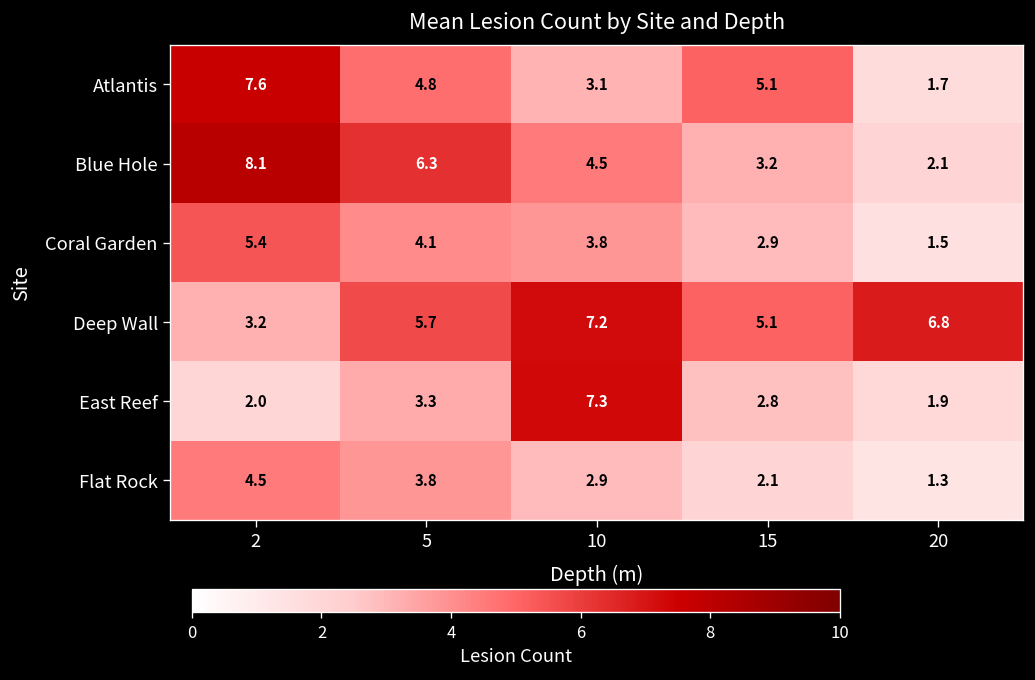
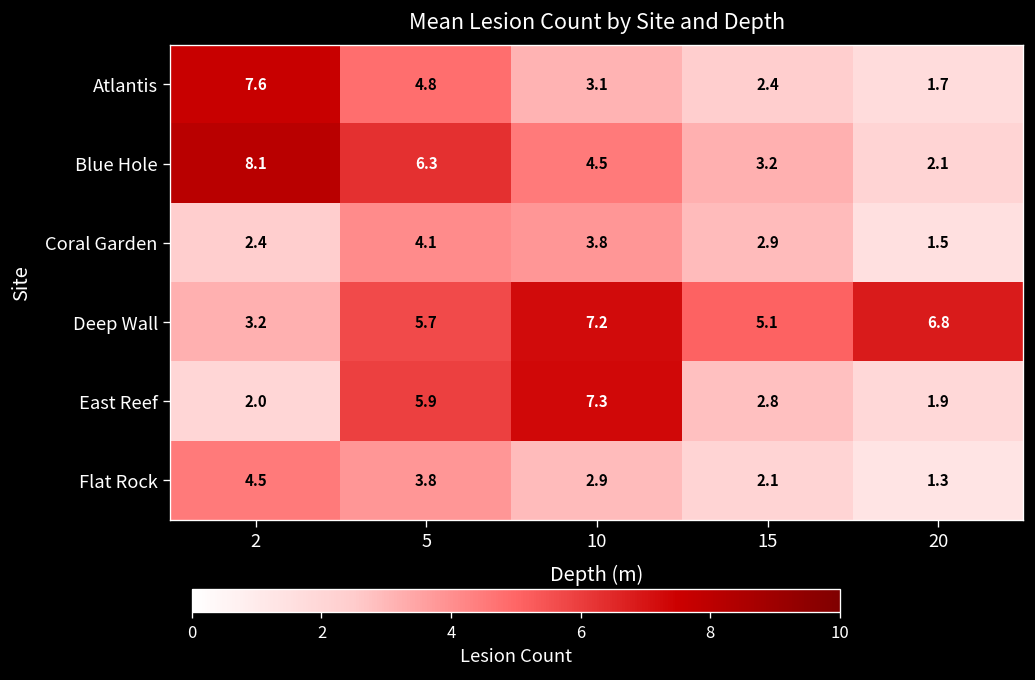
  {
    "Atlantis": {
      "2": 7.6,
      "5": 4.8,
      "10": 3.1,
-     "15": 5.1,
+     "15": 2.4,
      "20": 1.7
    },
    "Blue Hole": {
      "2": 8.1,
      "5": 6.3,
      "10": 4.5,
      "15": 3.2,
      "20": 2.1
    },
    "Coral Garden": {
-     "2": 5.4,
+     "2": 2.4,
      "5": 4.1,
      "10": 3.8,
      "15": 2.9,
      "20": 1.5
    },
    "Deep Wall": {
      "2": 3.2,
      "5": 5.7,
      "10": 7.2,
      "15": 5.1,
      "20": 6.8
    },
    "East Reef": {
      "2": 2.0,
-     "5": 3.3,
+     "5": 5.9,
      "10": 7.3,
      "15": 2.8,
      "20": 1.9
    },
    "Flat Rock": {
      "2": 4.5,
      "5": 3.8,
      "10": 2.9,
      "15": 2.1,
      "20": 1.3
    }
  }
